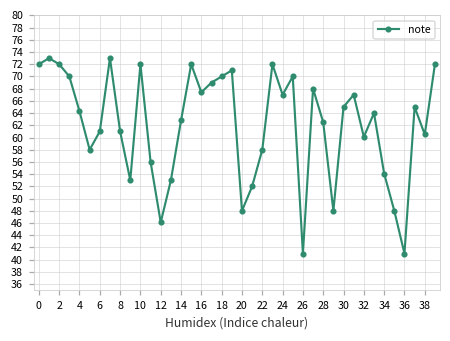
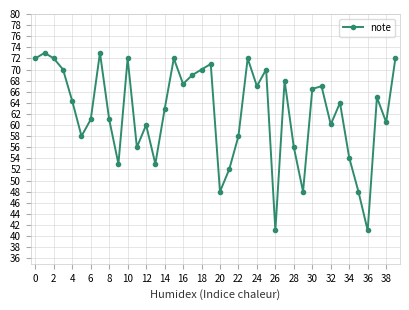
  {
    "0": 72,
    "2": 72,
    "4": 64,
    "6": 61,
    "8": 61,
    "10": 72,
-   "12": 46,
+   "12": 60,
    "14": 63,
    "16": 67,
    "18": 70,
    "20": 48,
    "22": 58,
    "24": 67,
    "26": 41,
-   "28": 63,
-   "30": 65,
+   "28": 56,
+   "30": 67,
    "32": 60,
    "34": 54,
    "36": 41,
    "38": 61
  }
